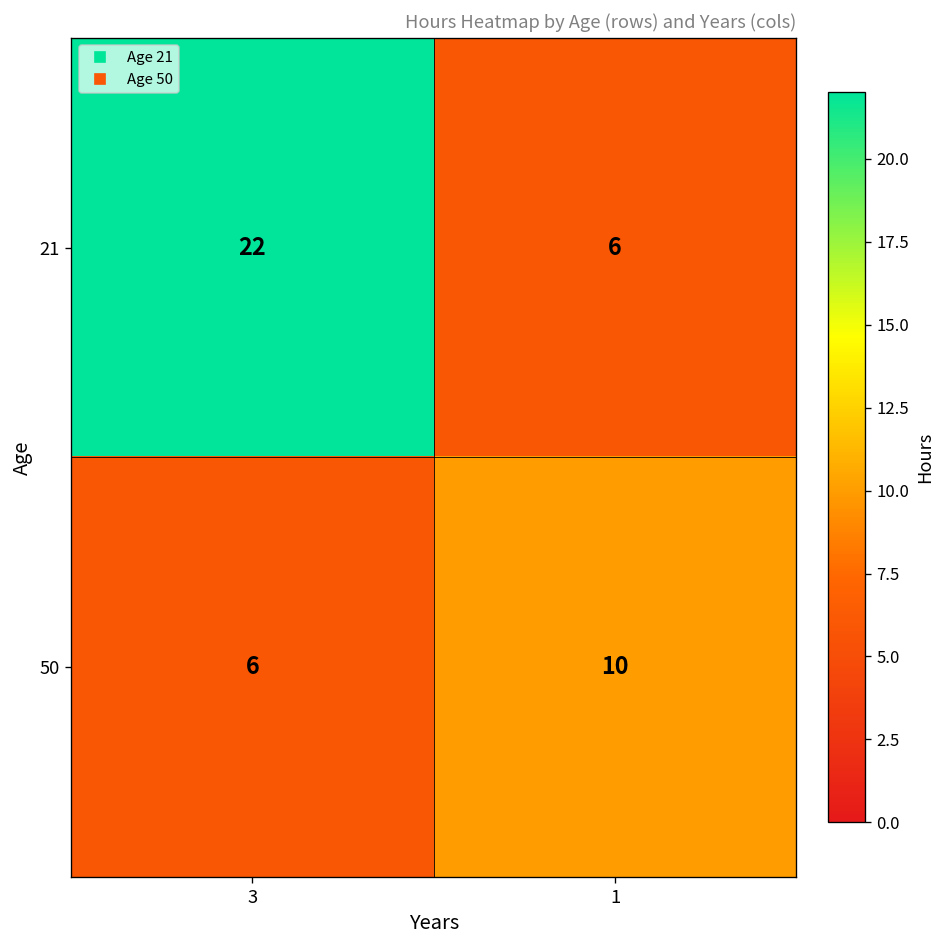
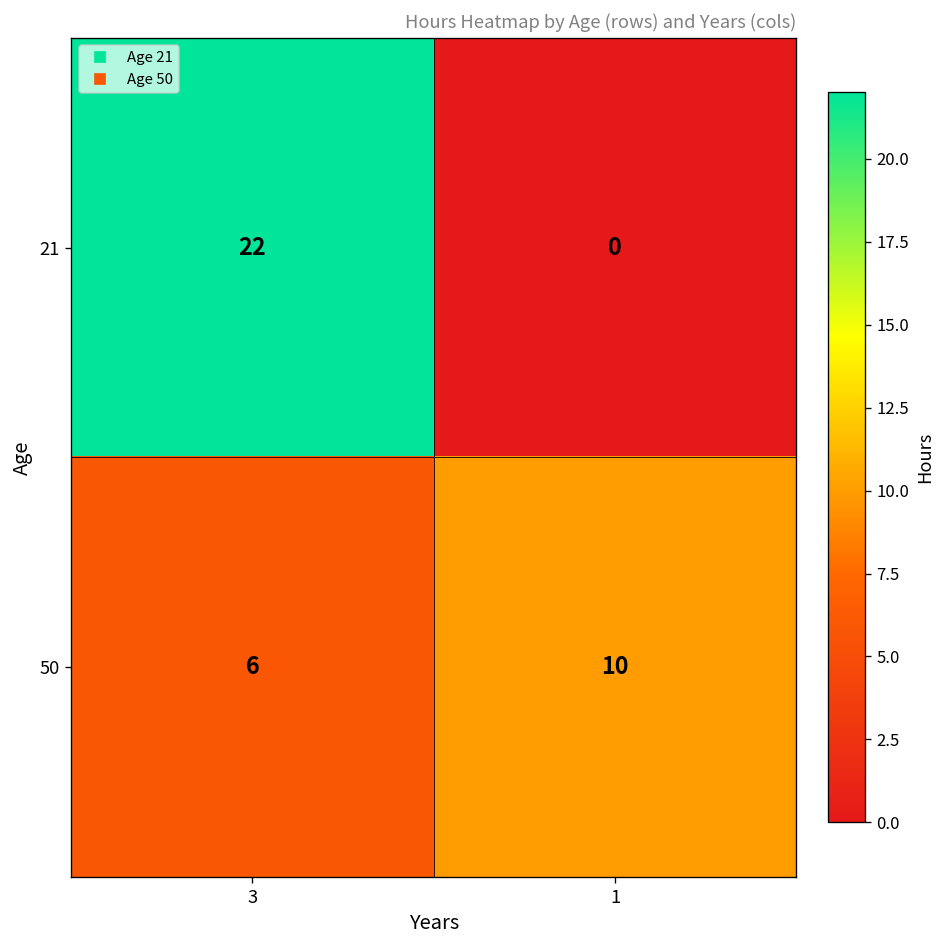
  {
    "21": {
      "3": 22,
-     "1": 6
+     "1": 0
    },
    "50": {
      "3": 6,
      "1": 10
    }
  }
